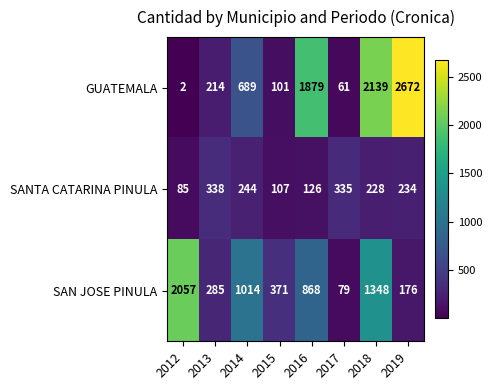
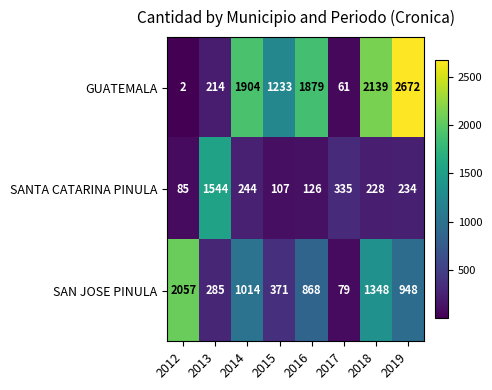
  {
    "GUATEMALA": {
      "2012": 2,
      "2013": 214,
-     "2014": 689,
-     "2015": 101,
+     "2014": 1904,
+     "2015": 1233,
      "2016": 1879,
      "2017": 61,
      "2018": 2139,
      "2019": 2672
    },
    "SANTA CATARINA PINULA": {
      "2012": 85,
-     "2013": 338,
+     "2013": 1544,
      "2014": 244,
      "2015": 107,
      "2016": 126,
      "2017": 335,
      "2018": 228,
      "2019": 234
    },
    "SAN JOSE PINULA": {
      "2012": 2057,
      "2013": 285,
      "2014": 1014,
      "2015": 371,
      "2016": 868,
      "2017": 79,
      "2018": 1348,
-     "2019": 176
+     "2019": 948
    }
  }
